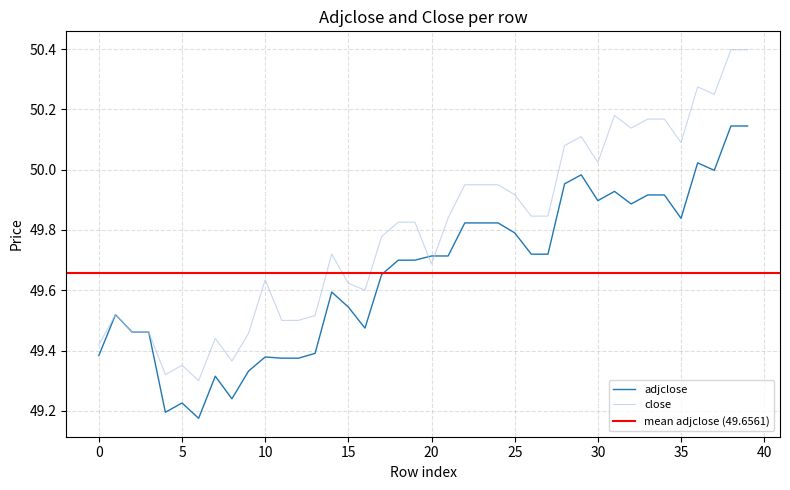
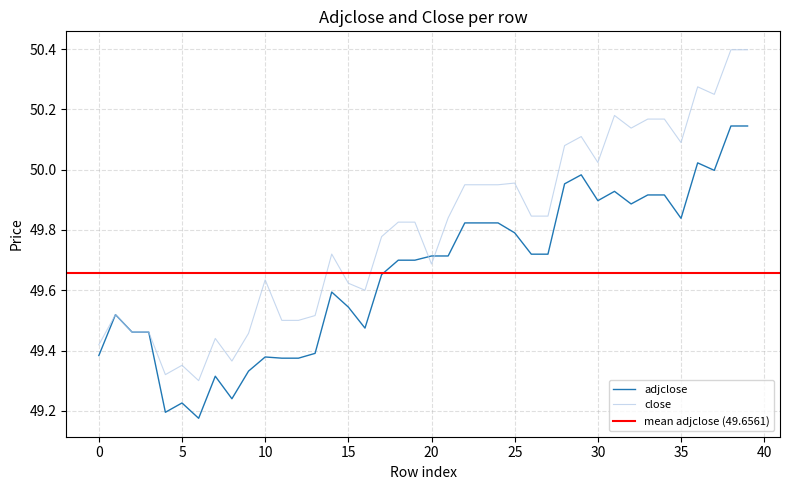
  {
    "adjclose": {
      "0": 49.38,
      "5": 49.23,
      "10": 49.38,
      "15": 49.54,
      "20": 49.71,
      "25": 49.79,
      "30": 49.90,
      "35": 49.84
    },
    "close": {
      "0": 49.42,
      "5": 49.35,
      "10": 49.63,
      "15": 49.62,
      "20": 49.69,
-     "25": 49.92,
+     "25": 49.96,
      "30": 50.02,
      "35": 50.09
    }
  }
